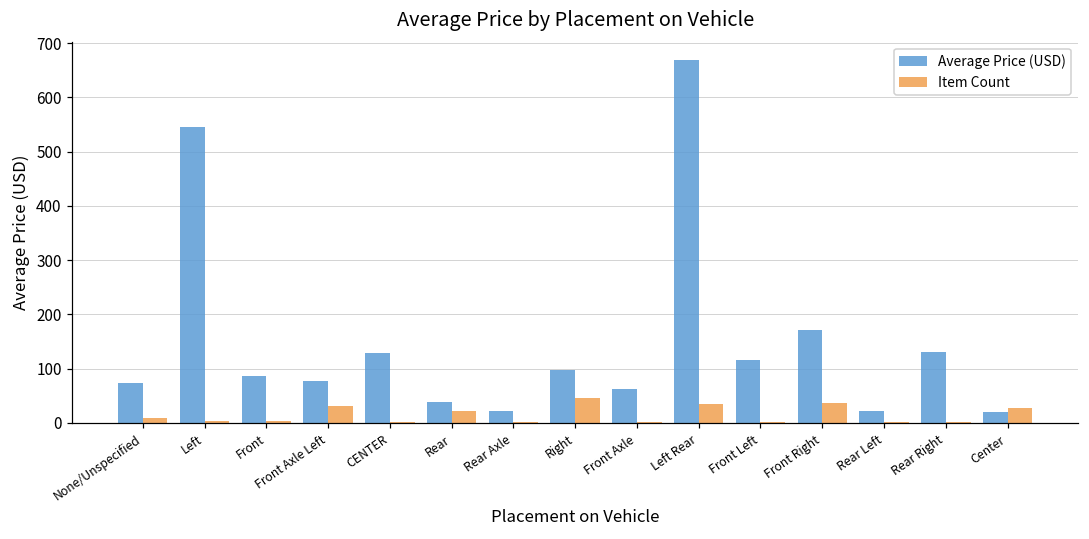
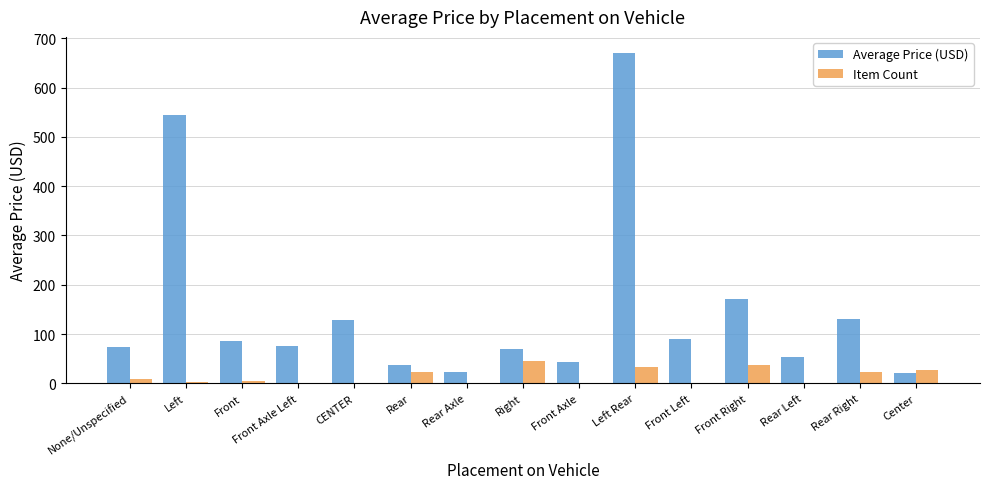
  {
    "Average Price (USD)": {
      "None/Unspecified": 70,
      "Left": 540,
      "Front": 90,
      "Front Axle Left": 80,
      "CENTER": 130,
      "Rear": 40,
      "Rear Axle": 20,
-     "Right": 100,
-     "Front Axle": 60,
+     "Right": 70,
+     "Front Axle": 40,
      "Left Rear": 670,
-     "Front Left": 110,
+     "Front Left": 90,
      "Front Right": 170,
-     "Rear Left": 20,
+     "Rear Left": 50,
      "Rear Right": 130,
      "Center": 20
    },
    "Item Count": {
      "None/Unspecified": 10,
-     "Front Axle Left": 30,
+     "Front Axle Left": 0,
      "Rear": 20,
      "Right": 50,
      "Left Rear": 30,
      "Front Right": 40,
-     "Rear Right": 0,
+     "Rear Right": 20,
      "Center": 30
    }
  }
